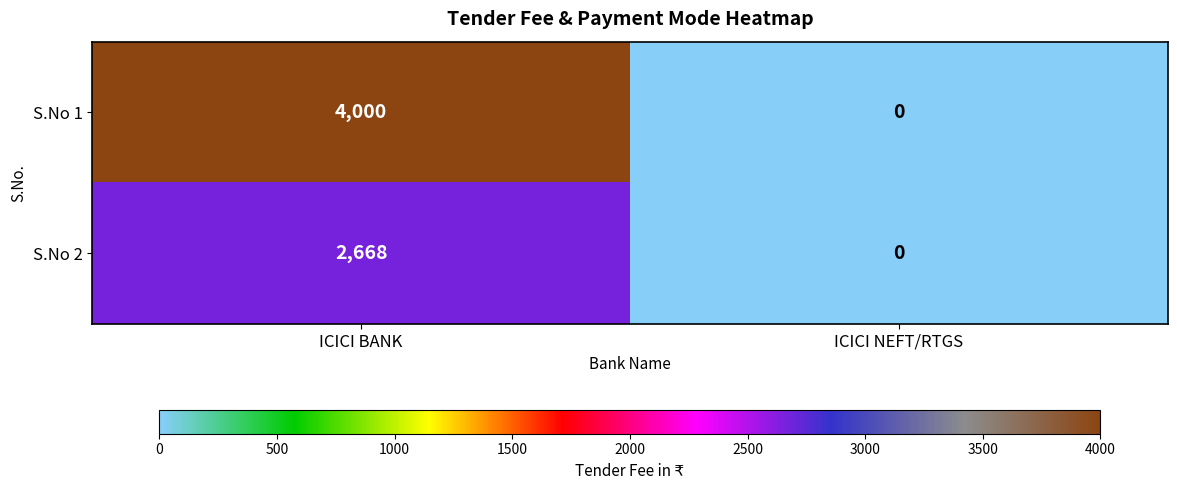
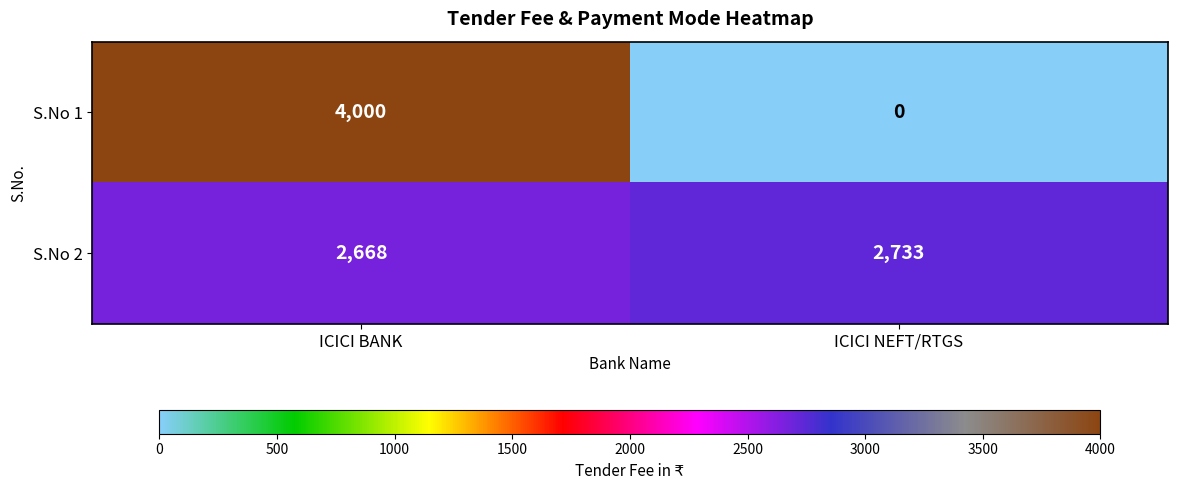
  {
    "S.No 1": {
      "ICICI BANK": "4,000",
      "ICICI NEFT/RTGS": "0"
    },
    "S.No 2": {
      "ICICI BANK": "2,668",
-     "ICICI NEFT/RTGS": "0"
+     "ICICI NEFT/RTGS": "2,733"
    }
  }
